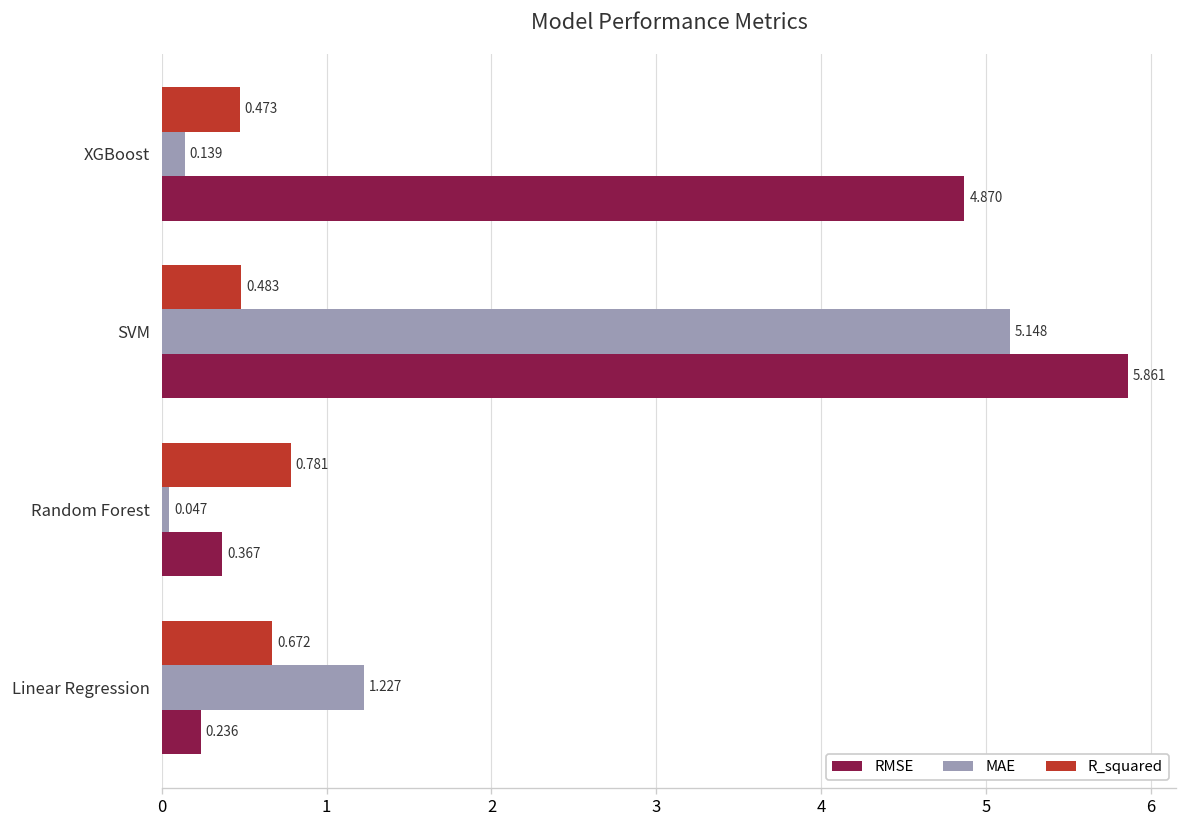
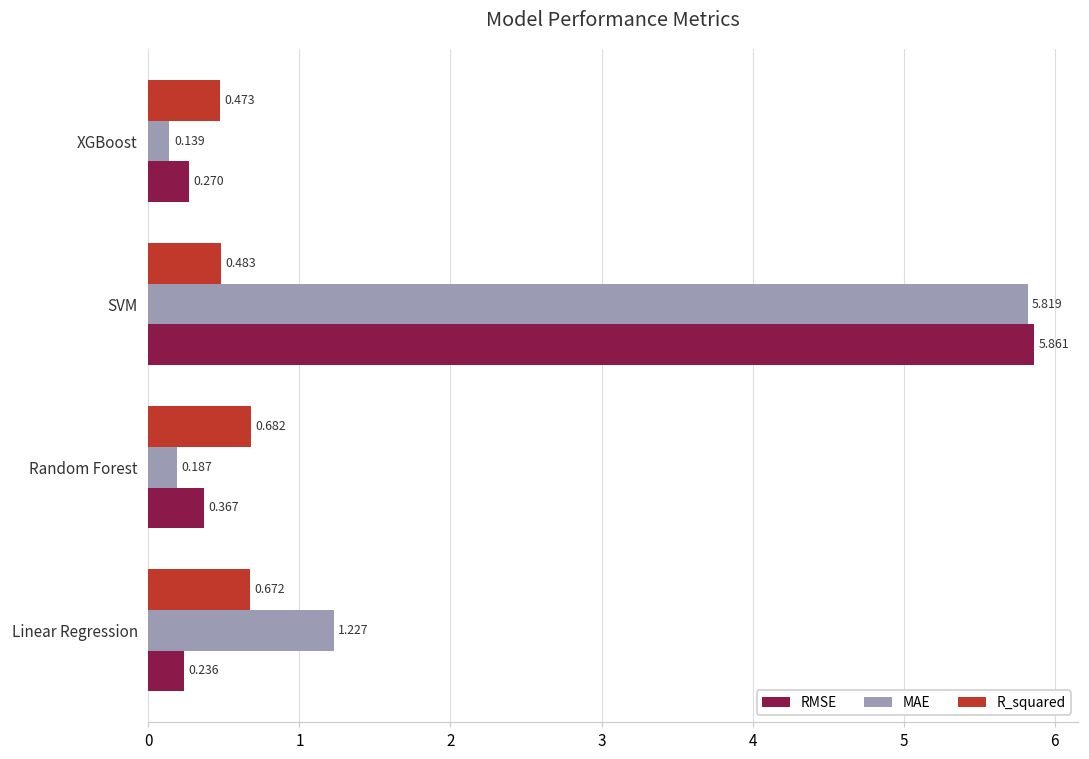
  {
    "RMSE": {
-     "XGBoost": 4.870,
+     "XGBoost": 0.270,
      "SVM": 5.861,
      "Random Forest": 0.367,
      "Linear Regression": 0.236
    },
    "MAE": {
      "XGBoost": 0.139,
-     "SVM": 5.148,
-     "Random Forest": 0.047,
+     "SVM": 5.819,
+     "Random Forest": 0.187,
      "Linear Regression": 1.227
    },
    "R_squared": {
      "XGBoost": 0.473,
      "SVM": 0.483,
-     "Random Forest": 0.781,
+     "Random Forest": 0.682,
      "Linear Regression": 0.672
    }
  }
